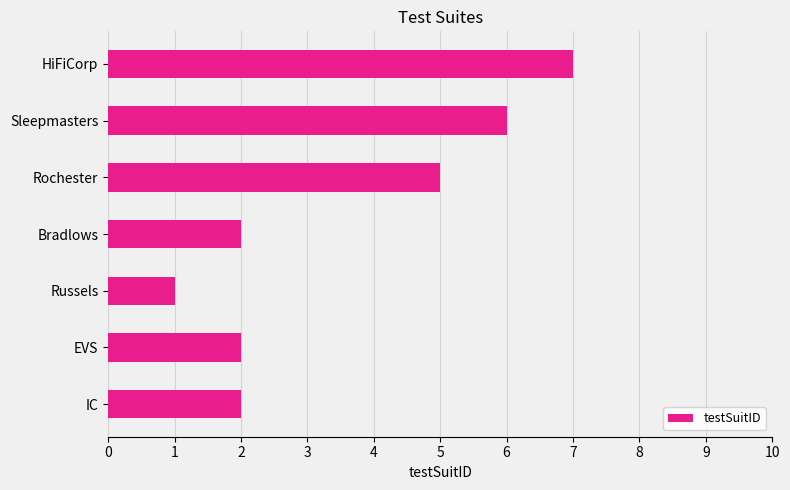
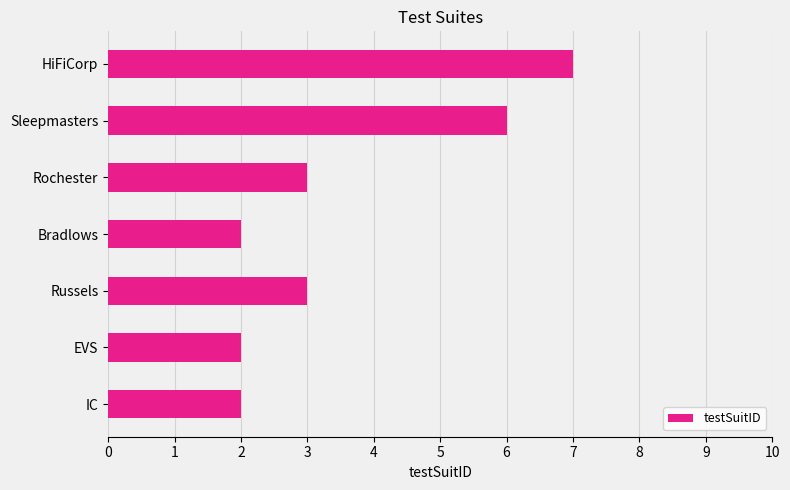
  {
    "HiFiCorp": 7,
    "Sleepmasters": 6,
-   "Rochester": 5,
+   "Rochester": 3,
    "Bradlows": 2,
-   "Russels": 1,
+   "Russels": 3,
    "EVS": 2,
    "IC": 2
  }
